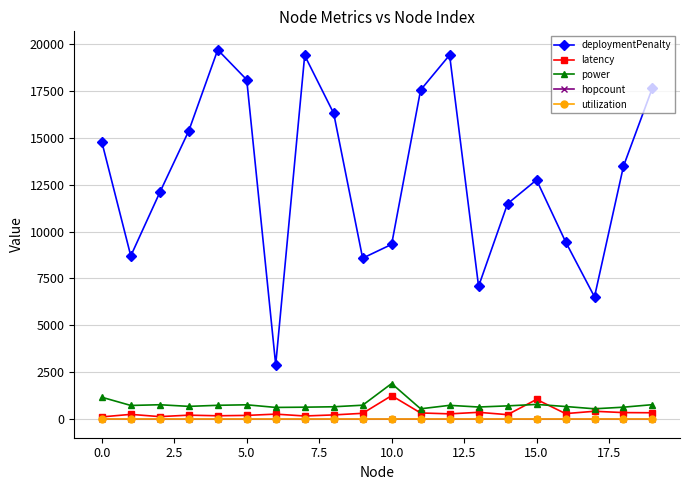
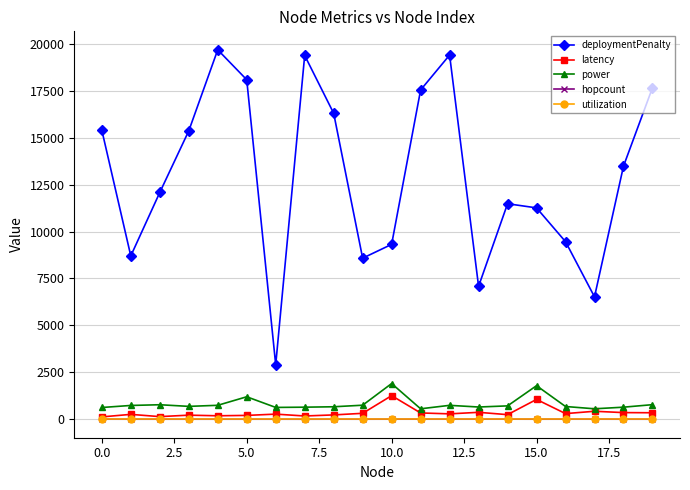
  {
    "deploymentPenalty": {
-     "0.0": 14800,
+     "0.0": 15400,
      "5.0": 18100,
      "10.0": 9300,
-     "15.0": 12800
+     "15.0": 11300
    },
    "latency": {
      "5.0": 200,
      "10.0": 1300,
      "15.0": 1100
    },
    "power": {
-     "0.0": 1200,
-     "5.0": 800,
+     "0.0": 600,
+     "5.0": 1200,
      "10.0": 1900,
-     "15.0": 800
+     "15.0": 1800
    },
    "utilization": {
      "5.0": 0,
      "10.0": 0,
      "15.0": 0
    }
  }
